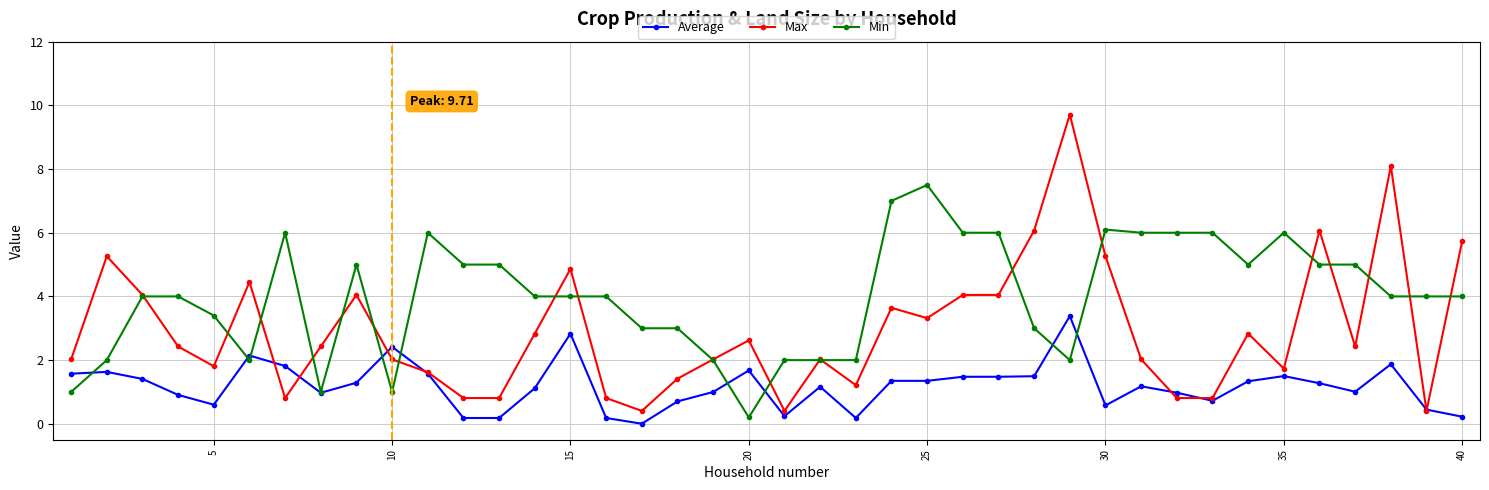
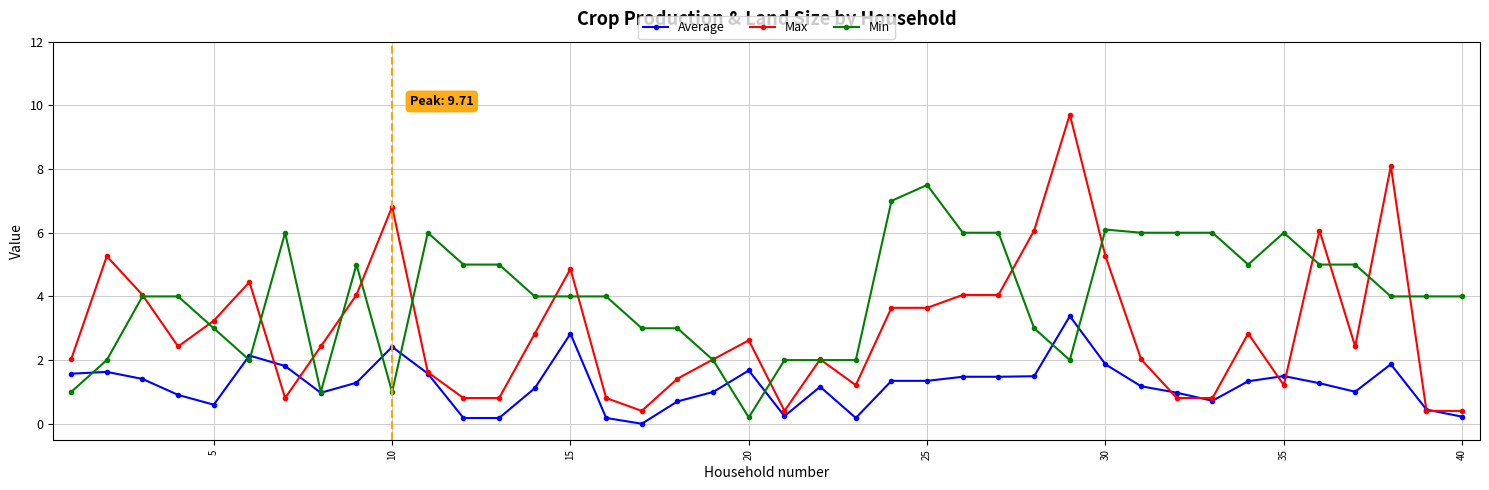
  {
    "Average": {
      "5": 0.6,
      "10": 2.4,
      "15": 2.8,
      "20": 1.7,
      "25": 1.3,
-     "30": 0.6,
+     "30": 1.9,
      "35": 1.5,
      "40": 0.2
    },
    "Max": {
-     "5": 1.8,
-     "10": 2.0,
+     "5": 3.2,
+     "10": 6.8,
      "15": 4.9,
      "20": 2.6,
-     "25": 3.3,
+     "25": 3.6,
      "30": 5.3,
-     "35": 1.7,
-     "40": 5.7
+     "35": 1.2,
+     "40": 0.4
    },
    "Min": {
-     "5": 3.4,
+     "5": 3.0,
      "10": 1.0,
      "15": 4.0,
      "20": 0.2,
      "25": 7.5,
      "30": 6.1,
      "35": 6.0,
      "40": 4.0
    }
  }
